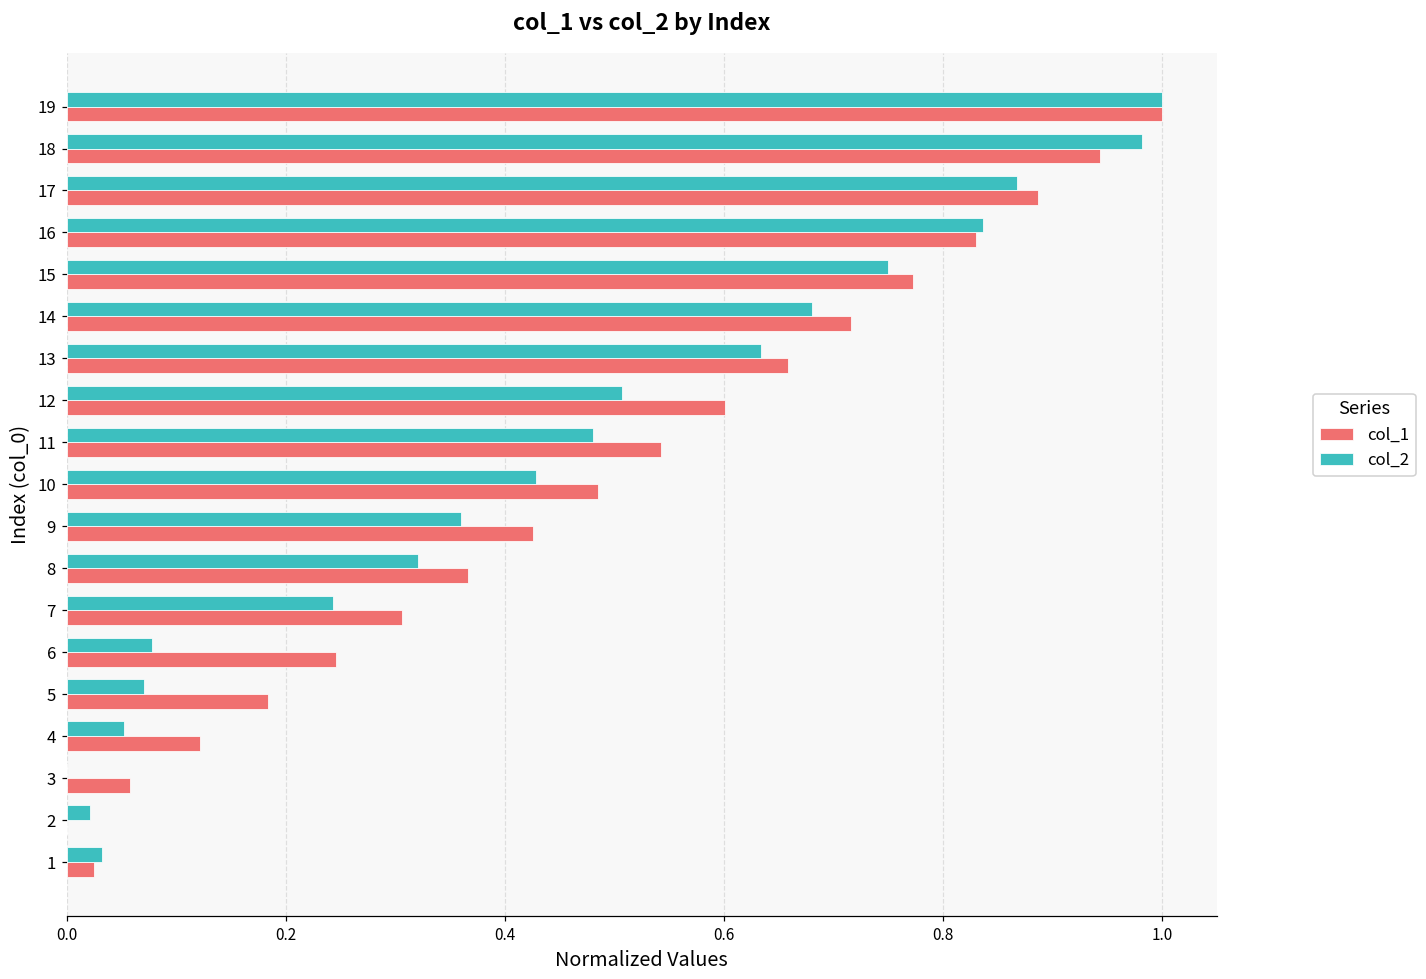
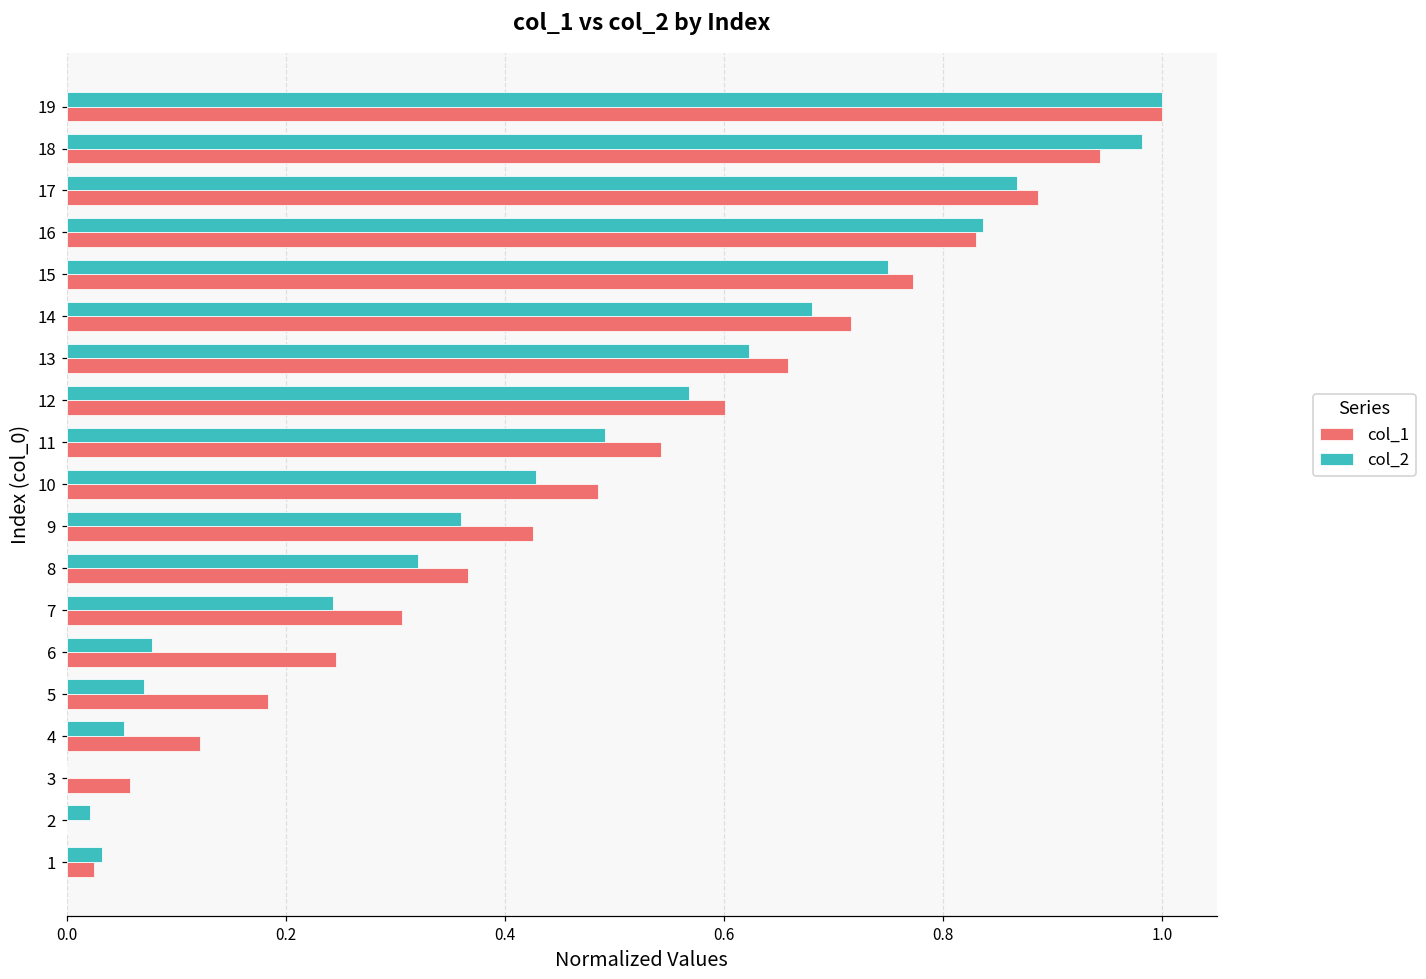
  {
    "col_1": {
      "19": 1.00,
      "18": 0.94,
      "17": 0.89,
      "16": 0.83,
      "15": 0.77,
      "14": 0.72,
      "13": 0.66,
      "12": 0.60,
      "11": 0.54,
      "10": 0.48,
      "9": 0.43,
      "8": 0.37,
      "7": 0.31,
      "6": 0.25,
      "5": 0.18,
      "4": 0.12,
      "3": 0.06,
      "2": 0.00,
      "1": 0.03
    },
    "col_2": {
      "19": 1.00,
      "18": 0.98,
      "17": 0.87,
      "16": 0.84,
      "15": 0.75,
      "14": 0.68,
-     "13": 0.63,
-     "12": 0.51,
-     "11": 0.48,
+     "13": 0.62,
+     "12": 0.57,
+     "11": 0.49,
      "10": 0.43,
      "9": 0.36,
      "8": 0.32,
      "7": 0.24,
      "6": 0.08,
      "5": 0.07,
      "4": 0.05,
      "3": 0.00,
      "2": 0.02,
      "1": 0.03
    }
  }
